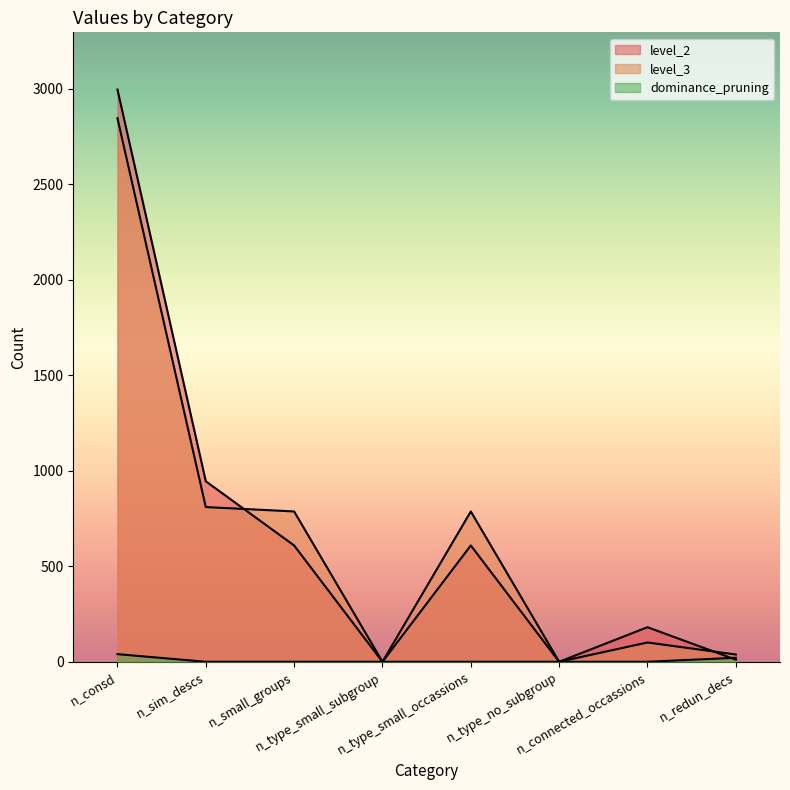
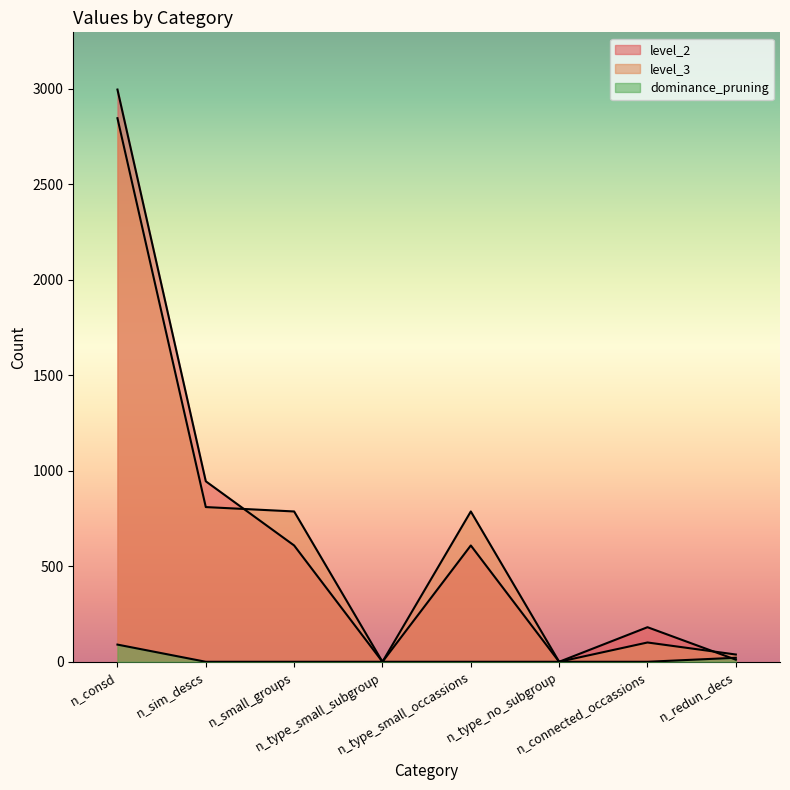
  {
    "dominance_pruning": {
-     "n_consd": 40,
+     "n_consd": 90,
      "n_sim_descs": 0,
      "n_small_groups": 0,
      "n_type_small_occassions": 0,
      "n_connected_occassions": 0
    }
  }
